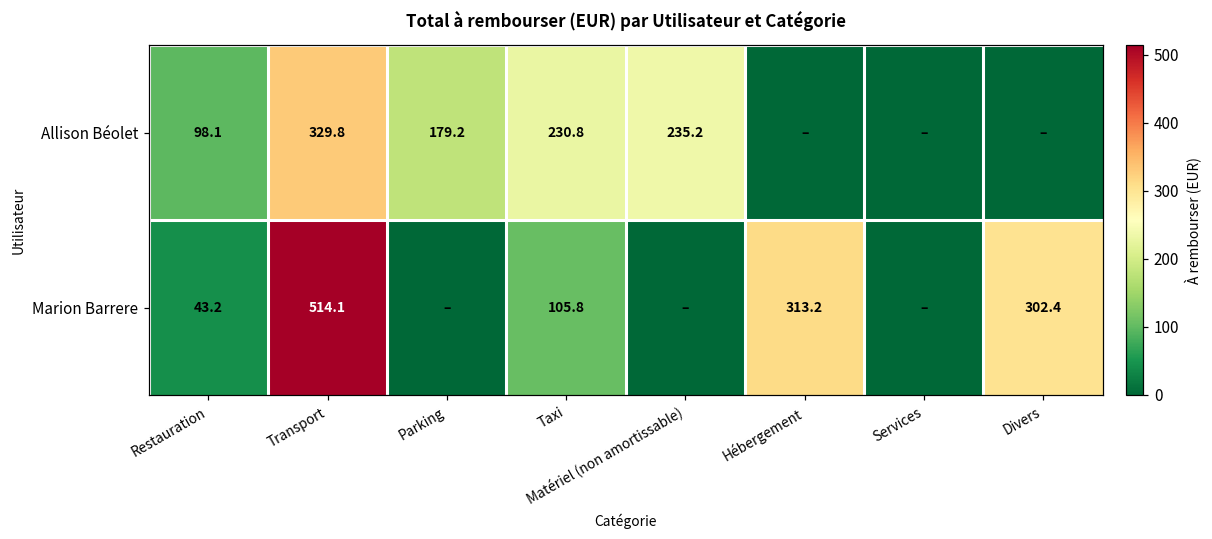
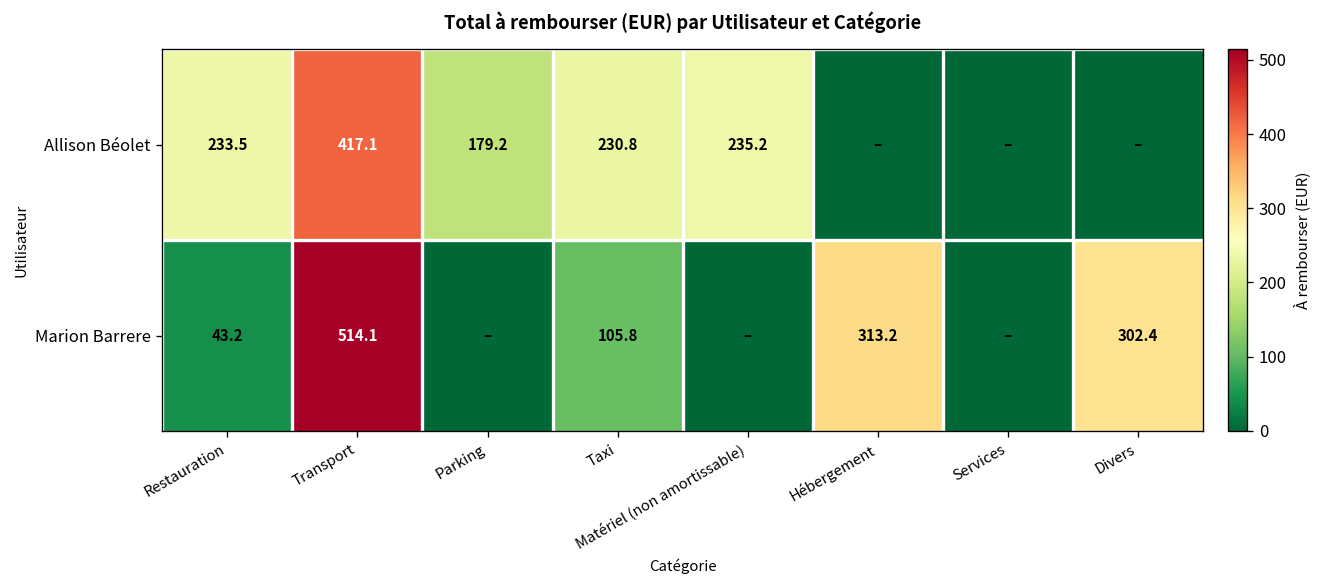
  {
    "Allison Béolet": {
-     "Restauration": 98.1,
-     "Transport": 329.8,
+     "Restauration": 233.5,
+     "Transport": 417.1,
      "Parking": 179.2,
      "Taxi": 230.8,
      "Matériel (non amortissable)": 235.2
    },
    "Marion Barrere": {
      "Restauration": 43.2,
      "Transport": 514.1,
      "Taxi": 105.8,
      "Hébergement": 313.2,
      "Divers": 302.4
    }
  }
